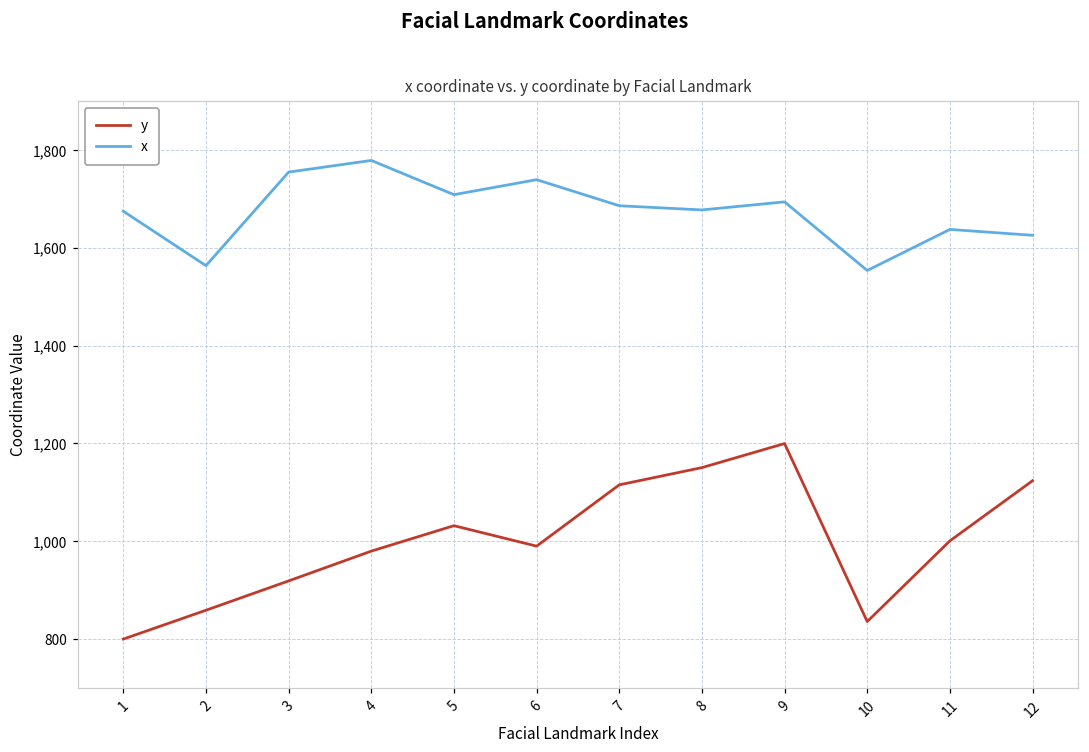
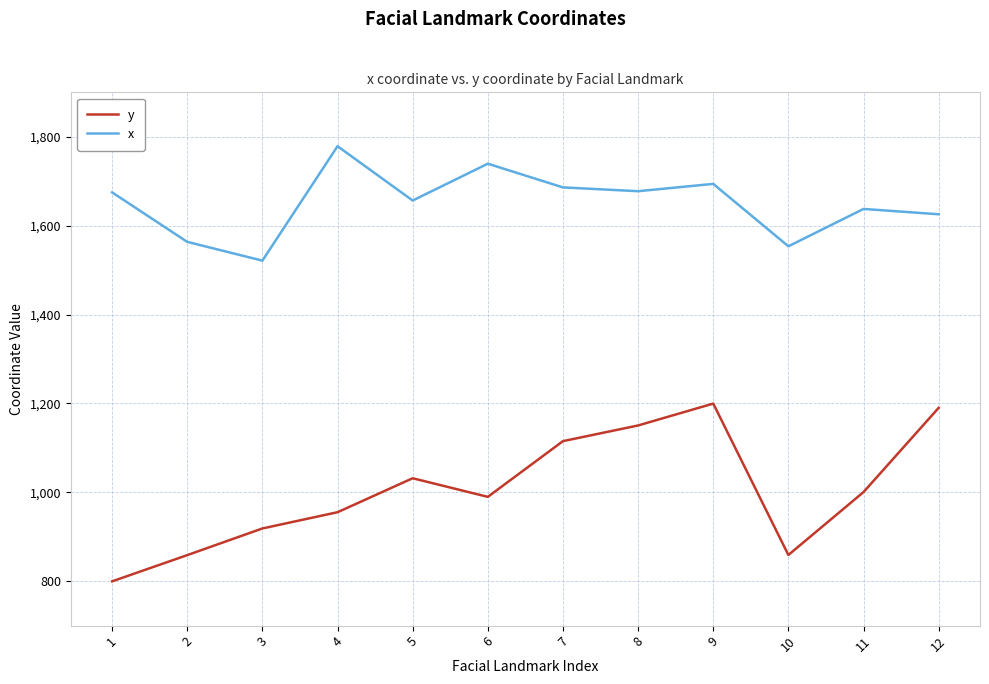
  {
    "y": {
      "1": "800",
      "2": "860",
      "3": "920",
-     "4": "980",
+     "4": "960",
      "5": "1,030",
      "6": "990",
      "7": "1,120",
      "8": "1,150",
      "9": "1,200",
-     "10": "840",
+     "10": "860",
      "11": "1,000",
-     "12": "1,120"
+     "12": "1,190"
    },
    "x": {
      "1": "1,670",
      "2": "1,560",
-     "3": "1,750",
+     "3": "1,520",
      "4": "1,780",
-     "5": "1,710",
+     "5": "1,660",
      "6": "1,740",
      "7": "1,690",
      "8": "1,680",
      "9": "1,690",
      "10": "1,550",
      "11": "1,640",
      "12": "1,630"
    }
  }
